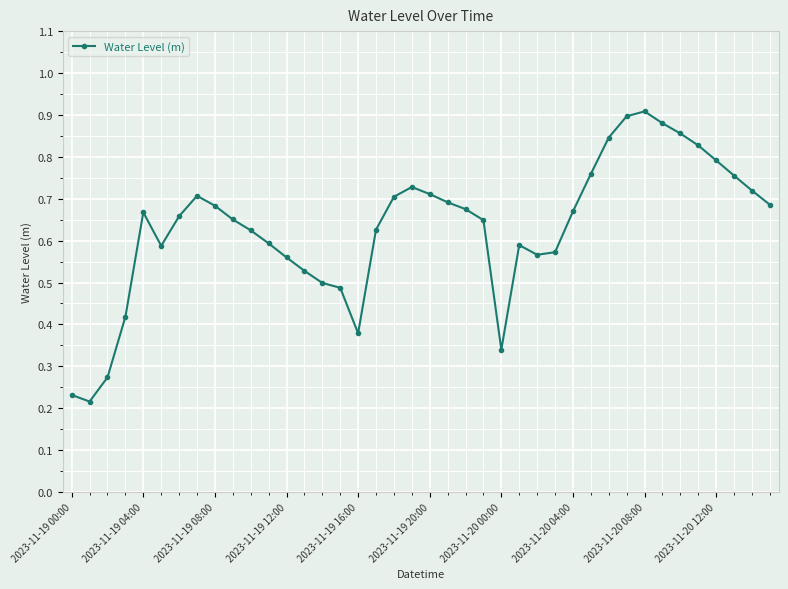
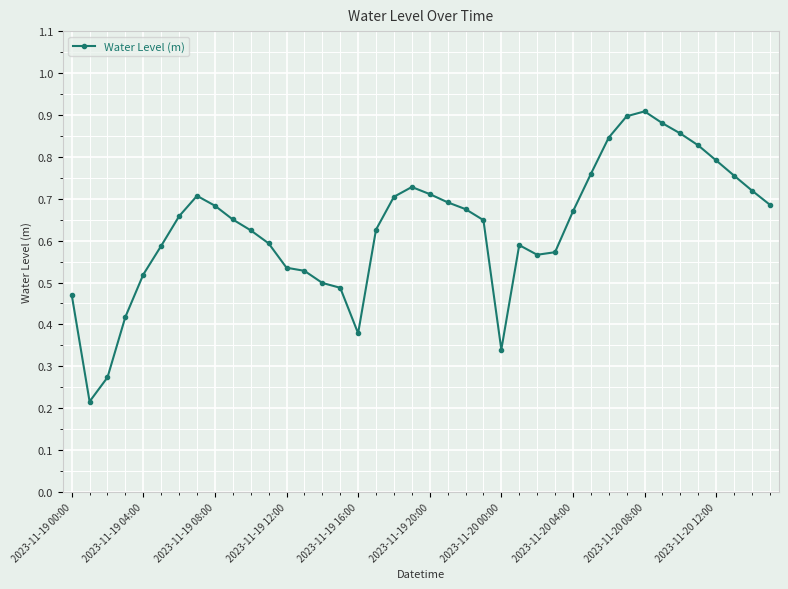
  {
-   "2023-11-19 00:00": 0.23,
-   "2023-11-19 04:00": 0.67,
+   "2023-11-19 00:00": 0.47,
+   "2023-11-19 04:00": 0.52,
    "2023-11-19 08:00": 0.68,
-   "2023-11-19 12:00": 0.56,
+   "2023-11-19 12:00": 0.54,
    "2023-11-19 16:00": 0.38,
    "2023-11-19 20:00": 0.71,
    "2023-11-20 00:00": 0.34,
    "2023-11-20 04:00": 0.67,
    "2023-11-20 08:00": 0.91,
    "2023-11-20 12:00": 0.79
  }
